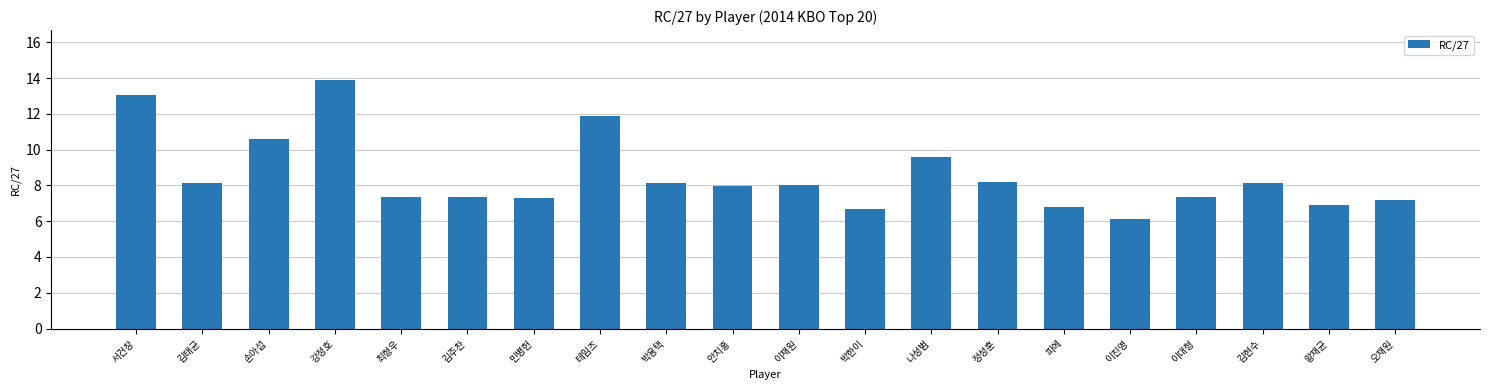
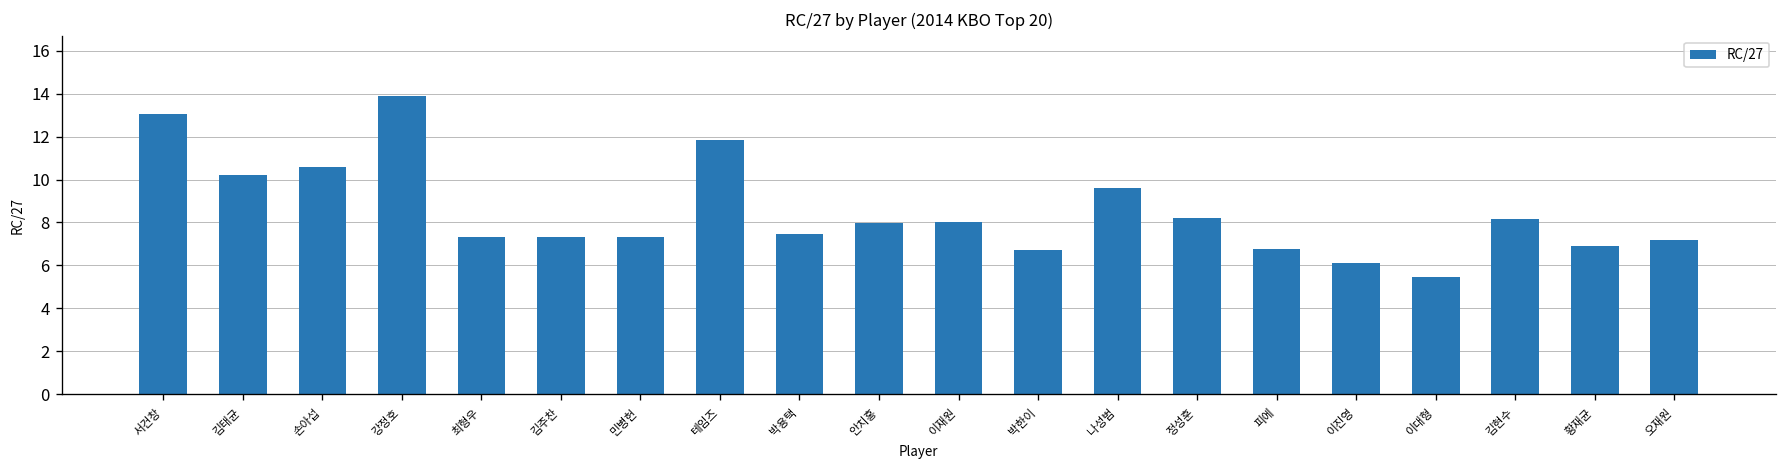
  {
    "서건창": 13.0,
-   "김태균": 8.1,
+   "김태균": 10.2,
    "손아섭": 10.6,
    "강정호": 13.9,
    "최형우": 7.3,
    "김주찬": 7.3,
    "민병헌": 7.3,
    "테임즈": 11.9,
-   "박용택": 8.1,
+   "박용택": 7.5,
    "안치홍": 8.0,
    "이재원": 8.0,
    "박한이": 6.7,
    "나성범": 9.6,
    "정성훈": 8.2,
    "피에": 6.8,
    "이진영": 6.1,
-   "이대형": 7.4,
+   "이대형": 5.5,
    "김현수": 8.2,
    "황재균": 6.9,
    "오재원": 7.2
  }
